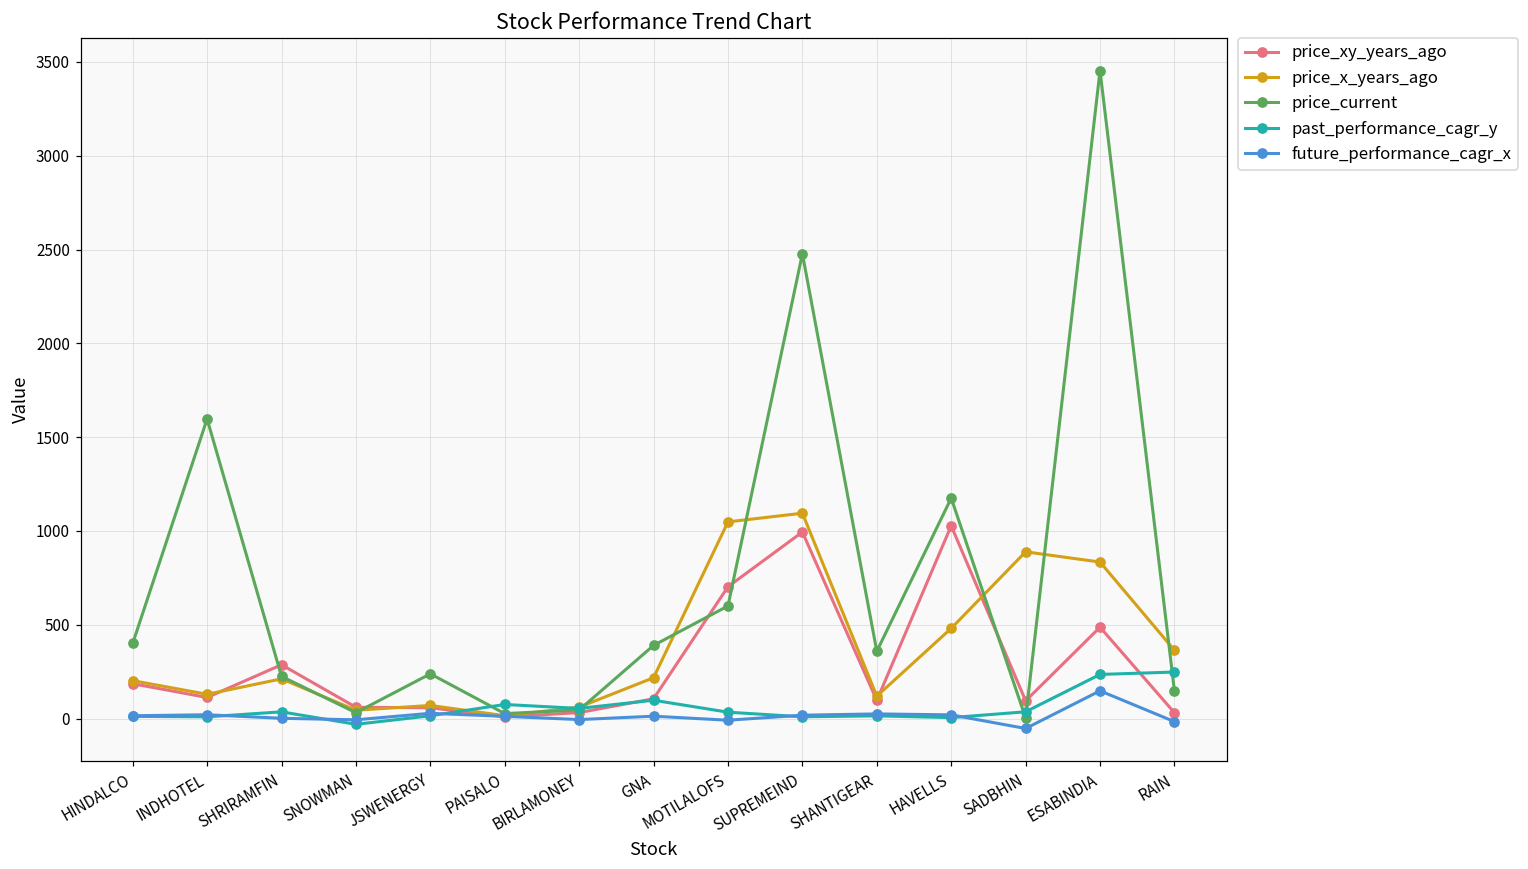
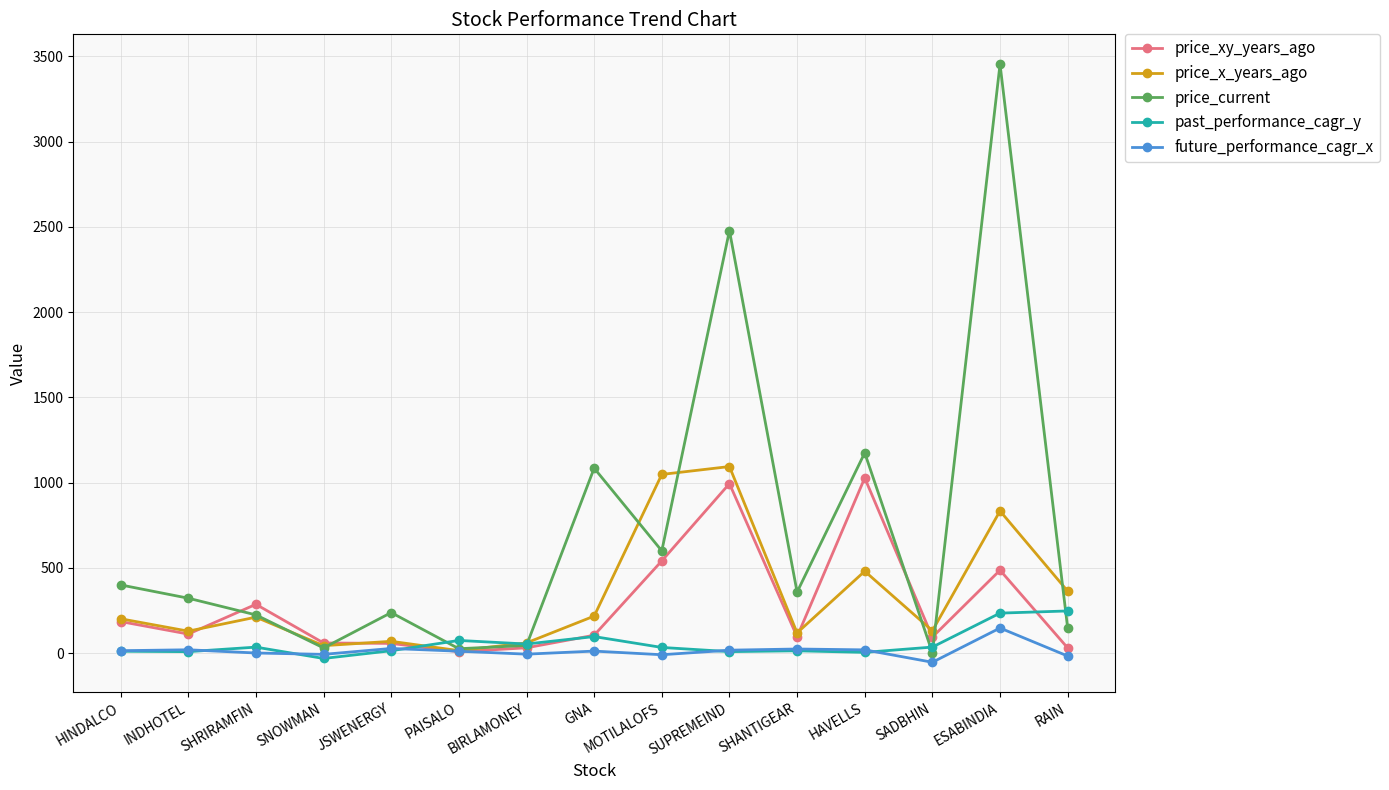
  {
    "price_xy_years_ago": {
      "HINDALCO": 190,
      "INDHOTEL": 110,
      "SHRIRAMFIN": 290,
      "SNOWMAN": 60,
-     "MOTILALOFS": 700,
+     "MOTILALOFS": 540,
      "SUPREMEIND": 990,
      "SHANTIGEAR": 100,
      "HAVELLS": 1030,
      "SADBHIN": 90,
      "ESABINDIA": 490,
      "RAIN": 30
    },
    "price_x_years_ago": {
      "HINDALCO": 200,
      "INDHOTEL": 130,
      "GNA": 220,
      "MOTILALOFS": 1050,
      "SUPREMEIND": 1090,
      "SHANTIGEAR": 120,
      "HAVELLS": 480,
-     "SADBHIN": 890,
+     "SADBHIN": 130,
      "ESABINDIA": 830,
      "RAIN": 360
    },
    "price_current": {
      "HINDALCO": 400,
-     "INDHOTEL": 1600,
+     "INDHOTEL": 320,
      "JSWENERGY": 240,
-     "GNA": 390,
+     "GNA": 1090,
      "MOTILALOFS": 600,
      "SUPREMEIND": 2480,
      "SHANTIGEAR": 360,
      "HAVELLS": 1170,
      "SADBHIN": 0,
      "ESABINDIA": 3450,
      "RAIN": 150
    },
    "past_performance_cagr_y": {
      "SHRIRAMFIN": 40,
      "SNOWMAN": -30,
      "PAISALO": 70,
      "MOTILALOFS": 30,
      "SADBHIN": 40,
      "ESABINDIA": 240,
      "RAIN": 250
    },
    "future_performance_cagr_x": {
      "SHRIRAMFIN": 0,
      "SNOWMAN": -10,
      "BIRLAMONEY": -10,
      "GNA": 10,
      "MOTILALOFS": -10,
      "SADBHIN": -50,
      "ESABINDIA": 150,
      "RAIN": -20
    }
  }
